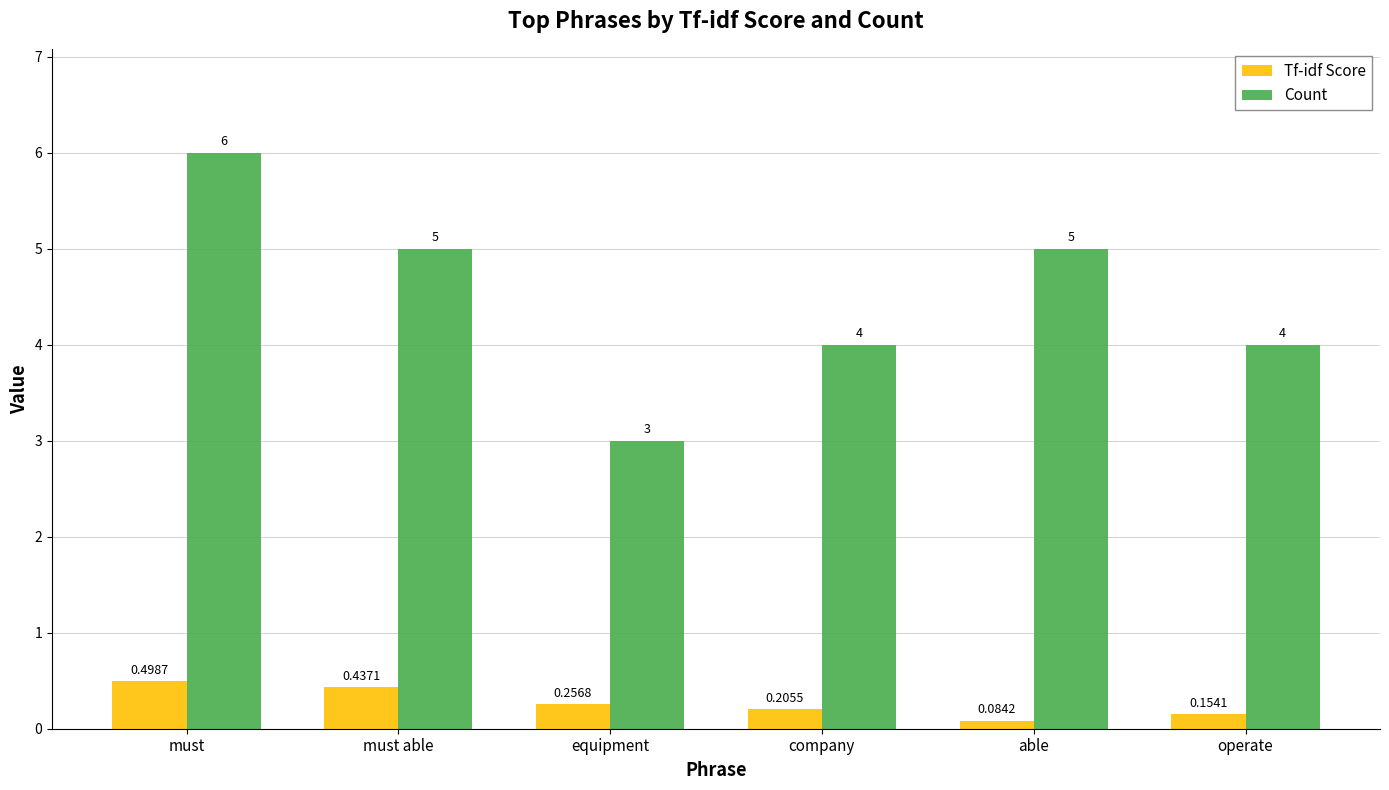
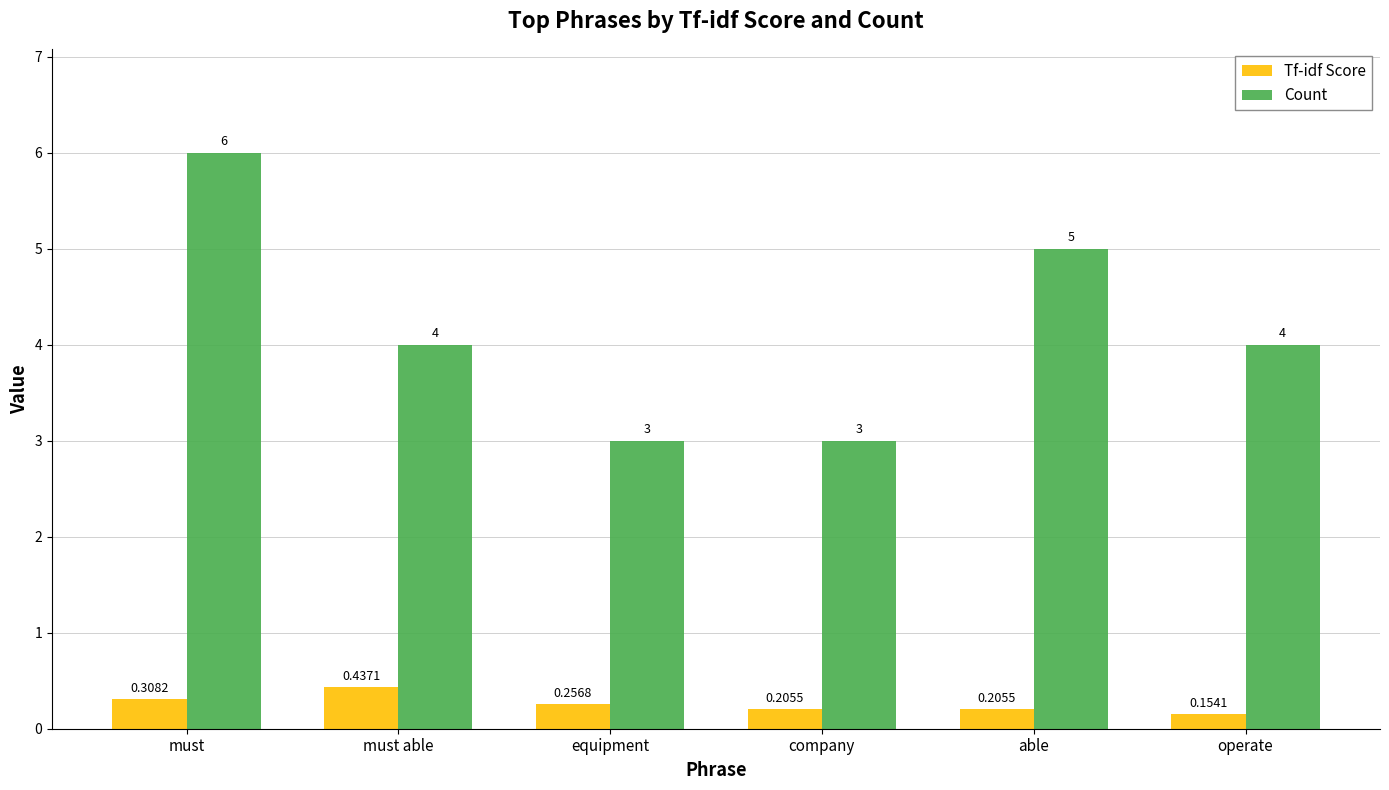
  {
    "Tf-idf Score": {
-     "must": 0.4987,
+     "must": 0.3082,
      "must able": 0.4371,
      "equipment": 0.2568,
      "company": 0.2055,
-     "able": 0.0842,
+     "able": 0.2055,
      "operate": 0.1541
    },
    "Count": {
      "must": 6,
-     "must able": 5,
+     "must able": 4,
      "equipment": 3,
-     "company": 4,
+     "company": 3,
      "able": 5,
      "operate": 4
    }
  }
